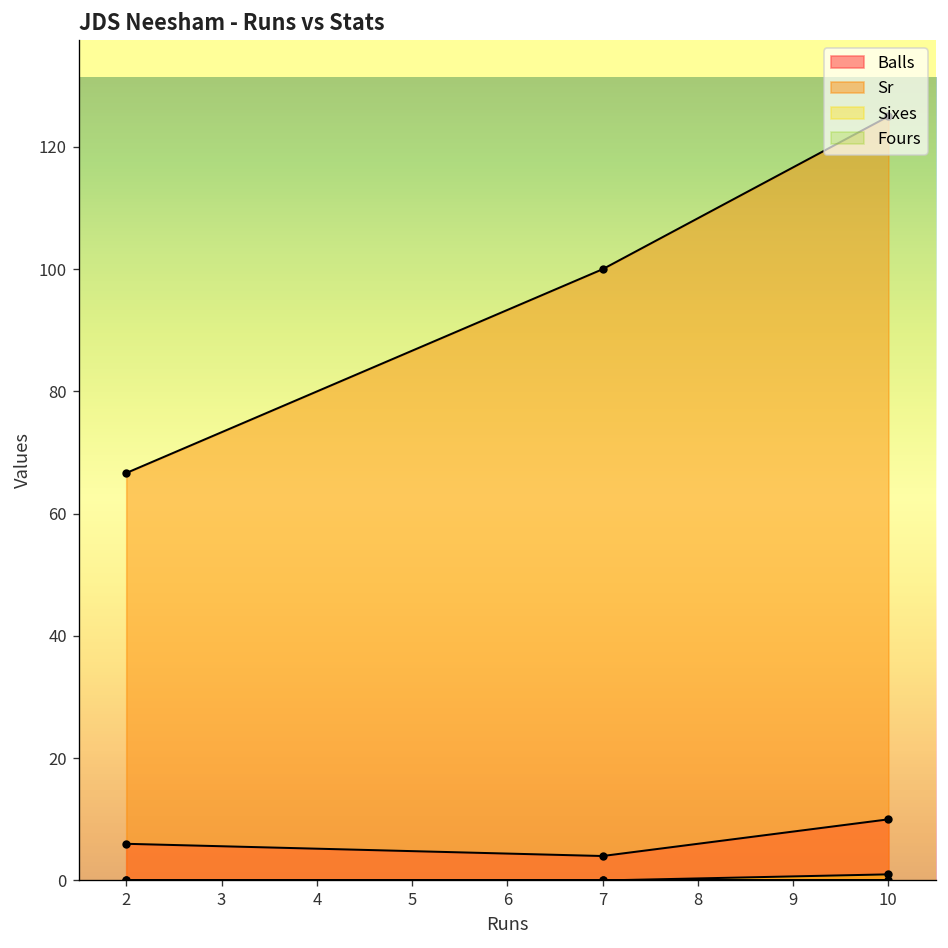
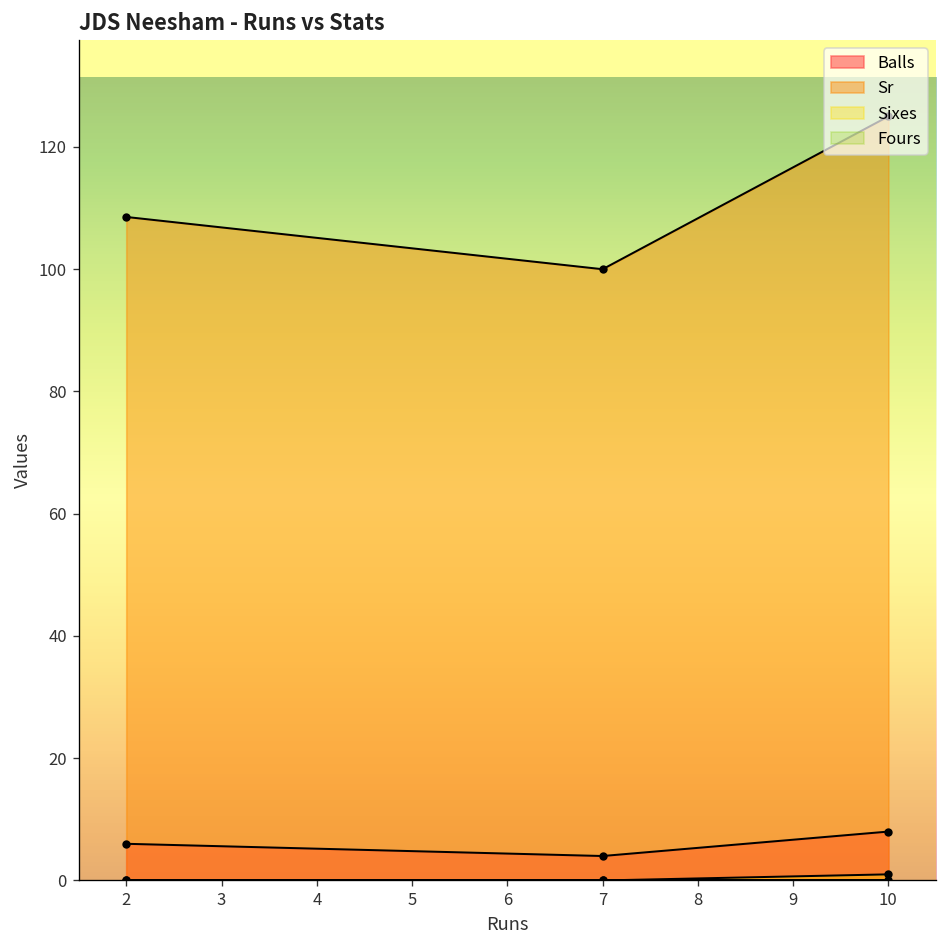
  {
    "Balls": {
      "2": 6,
      "7": 4,
-     "10": 10
+     "10": 8
    },
    "Sr": {
-     "2": 67,
+     "2": 109,
      "7": 100
    }
  }
